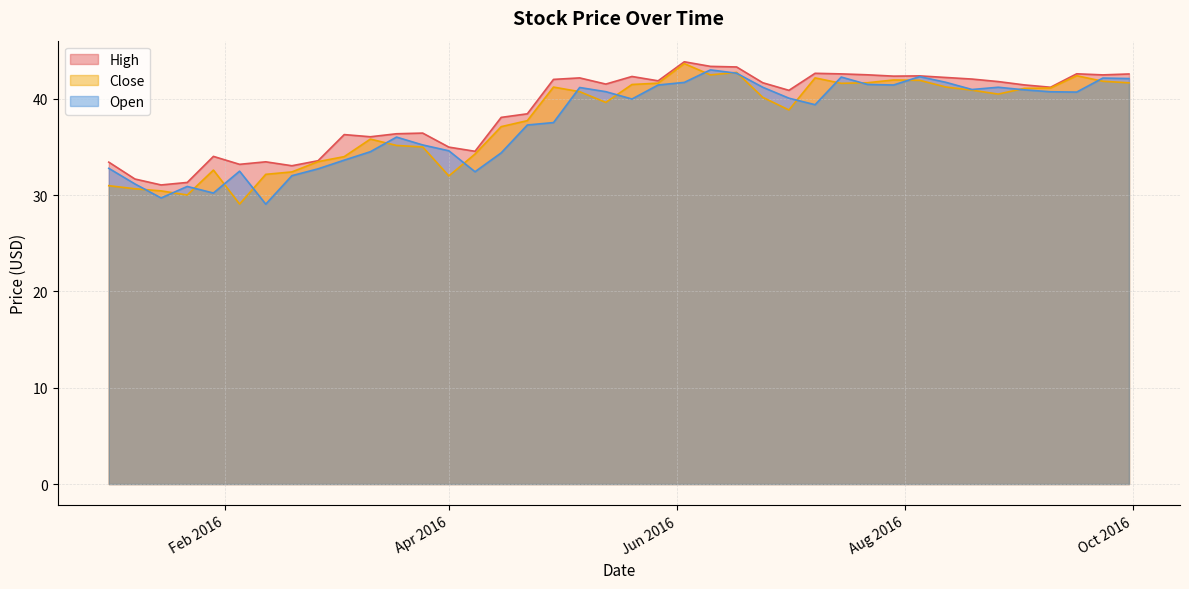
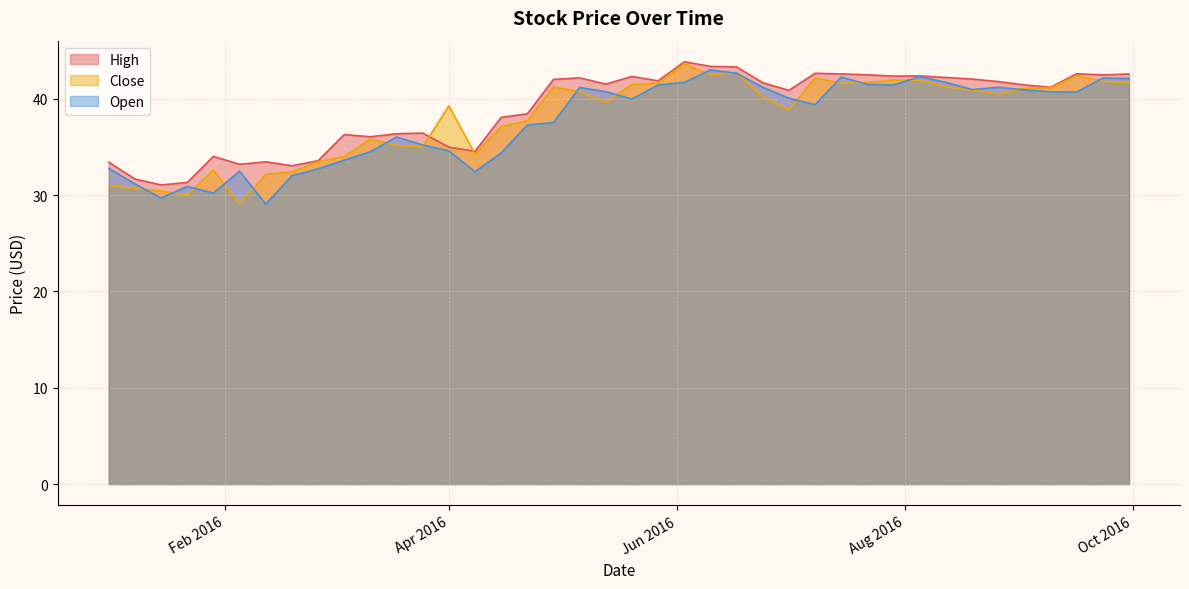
  {
    "High": {
      "Apr 2016": 35
    },
    "Close": {
-     "Apr 2016": 32
+     "Apr 2016": 39
    },
    "Open": {
      "Apr 2016": 35
    }
  }
